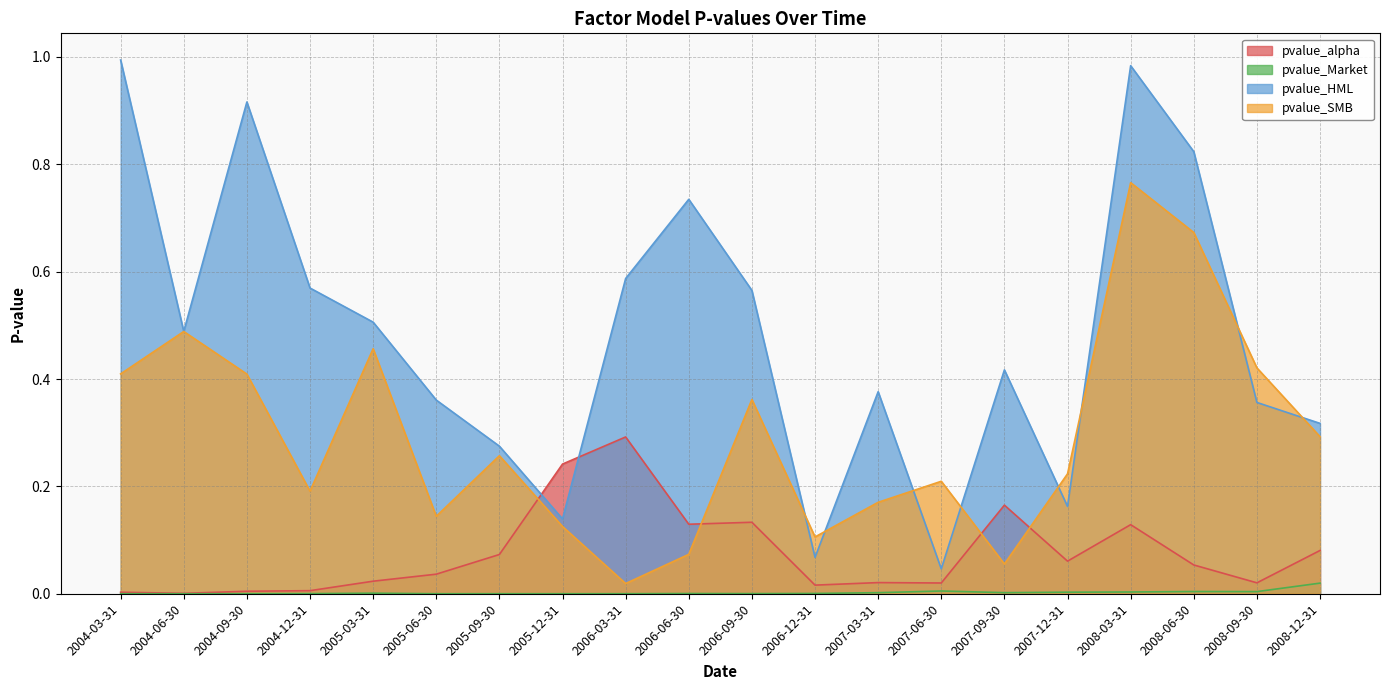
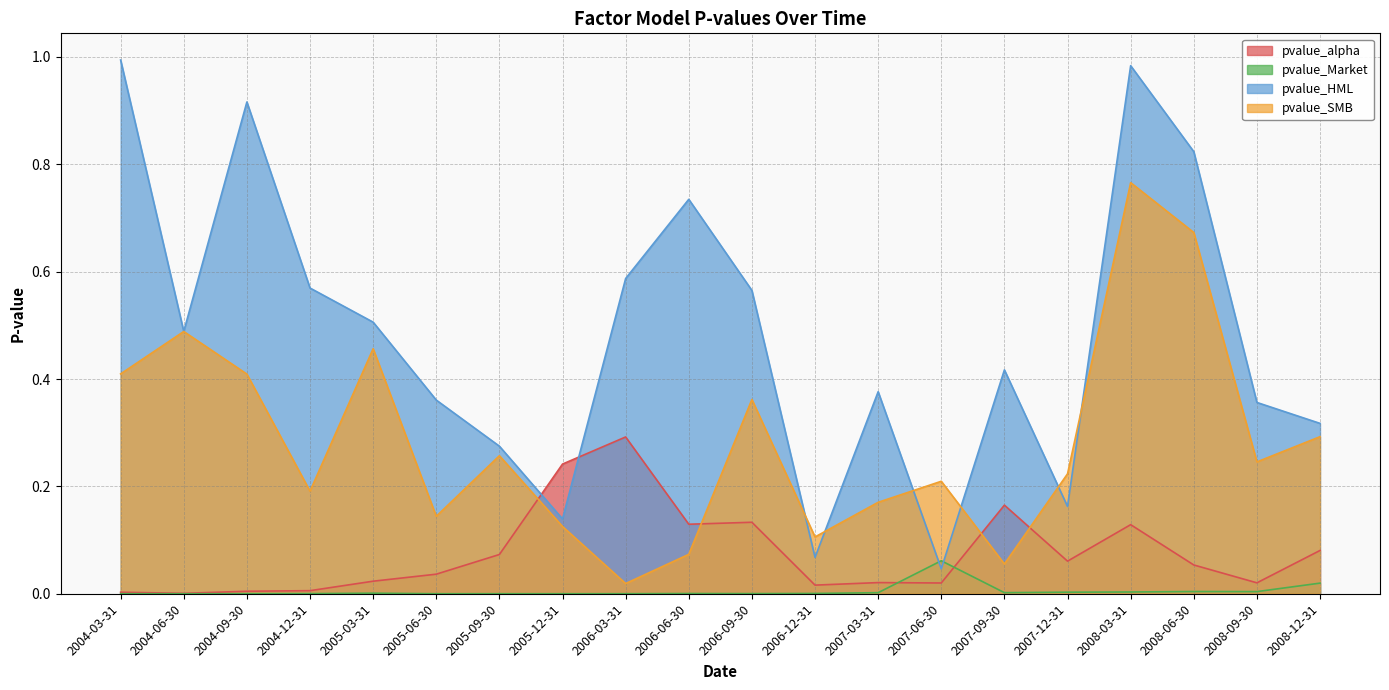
  {
    "pvalue_alpha": {
      "2004-12-31": 0.01,
      "2005-03-31": 0.02,
      "2005-06-30": 0.04,
      "2005-09-30": 0.07,
      "2005-12-31": 0.24,
      "2006-03-31": 0.29,
      "2006-06-30": 0.13,
      "2006-09-30": 0.13,
      "2006-12-31": 0.02,
      "2007-03-31": 0.02,
      "2007-06-30": 0.02,
      "2007-09-30": 0.17,
      "2007-12-31": 0.06,
      "2008-03-31": 0.13,
      "2008-06-30": 0.05,
      "2008-09-30": 0.02,
      "2008-12-31": 0.08
    },
    "pvalue_Market": {
      "2004-12-31": 0.00,
      "2005-03-31": 0.00,
      "2005-06-30": 0.00,
      "2005-09-30": 0.00,
      "2005-12-31": 0.00,
      "2006-03-31": 0.00,
      "2006-06-30": 0.00,
      "2006-09-30": 0.00,
      "2006-12-31": 0.00,
      "2007-03-31": 0.00,
-     "2007-06-30": 0.01,
+     "2007-06-30": 0.06,
      "2007-09-30": 0.00,
      "2007-12-31": 0.00,
      "2008-03-31": 0.00,
      "2008-06-30": 0.00,
      "2008-09-30": 0.00,
      "2008-12-31": 0.02
    },
    "pvalue_HML": {
      "2004-03-31": 0.99,
      "2004-09-30": 0.92,
      "2004-12-31": 0.57,
      "2005-03-31": 0.51,
      "2005-06-30": 0.36,
      "2005-09-30": 0.27,
      "2005-12-31": 0.14,
      "2006-03-31": 0.59,
      "2006-06-30": 0.73,
      "2006-09-30": 0.57,
      "2006-12-31": 0.07,
      "2007-03-31": 0.38,
      "2007-06-30": 0.05,
      "2007-09-30": 0.42,
      "2007-12-31": 0.16,
      "2008-03-31": 0.98,
      "2008-06-30": 0.82,
      "2008-09-30": 0.36,
      "2008-12-31": 0.32
    },
    "pvalue_SMB": {
      "2004-03-31": 0.41,
      "2004-09-30": 0.41,
      "2004-12-31": 0.19,
      "2005-03-31": 0.46,
      "2005-06-30": 0.14,
      "2005-09-30": 0.26,
      "2005-12-31": 0.13,
      "2006-03-31": 0.02,
      "2006-06-30": 0.07,
      "2006-09-30": 0.36,
      "2006-12-31": 0.11,
      "2007-03-31": 0.17,
      "2007-06-30": 0.21,
      "2007-09-30": 0.06,
      "2007-12-31": 0.22,
      "2008-03-31": 0.77,
      "2008-06-30": 0.67,
-     "2008-09-30": 0.42,
+     "2008-09-30": 0.25,
      "2008-12-31": 0.29
    }
  }
